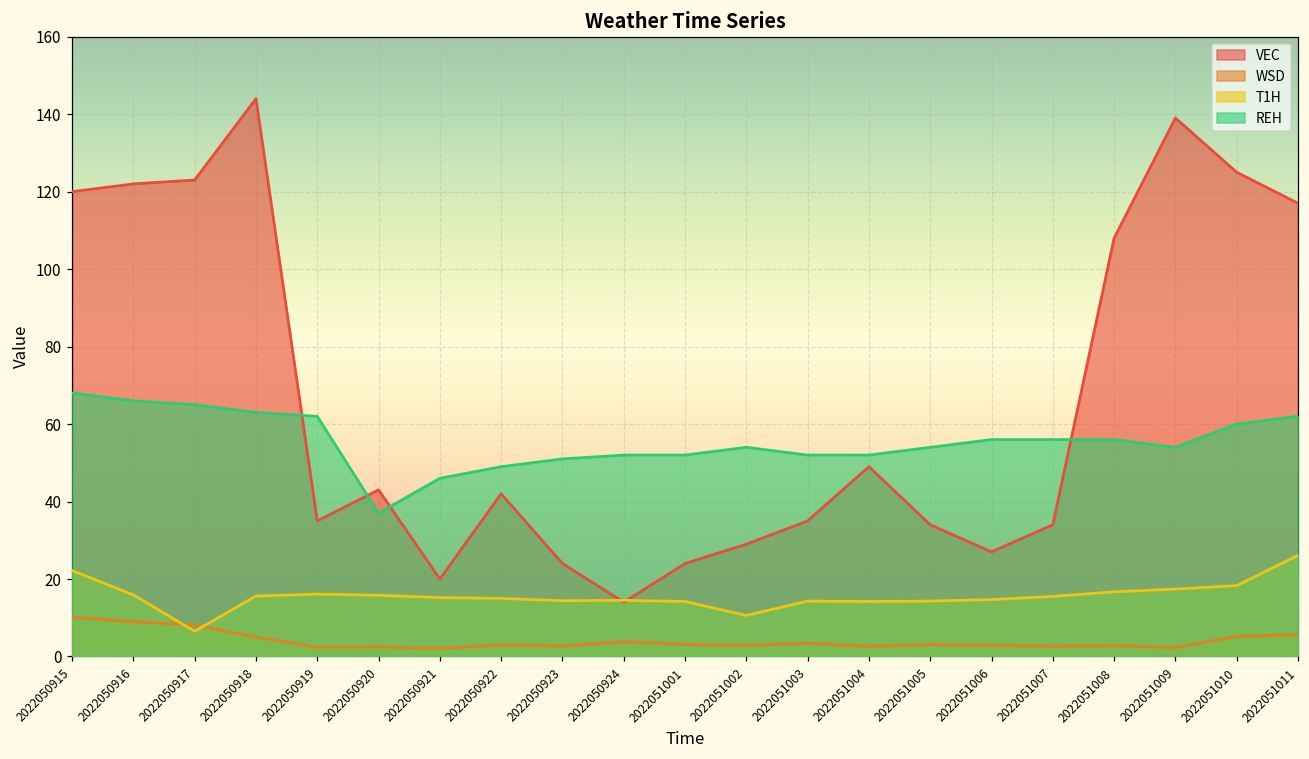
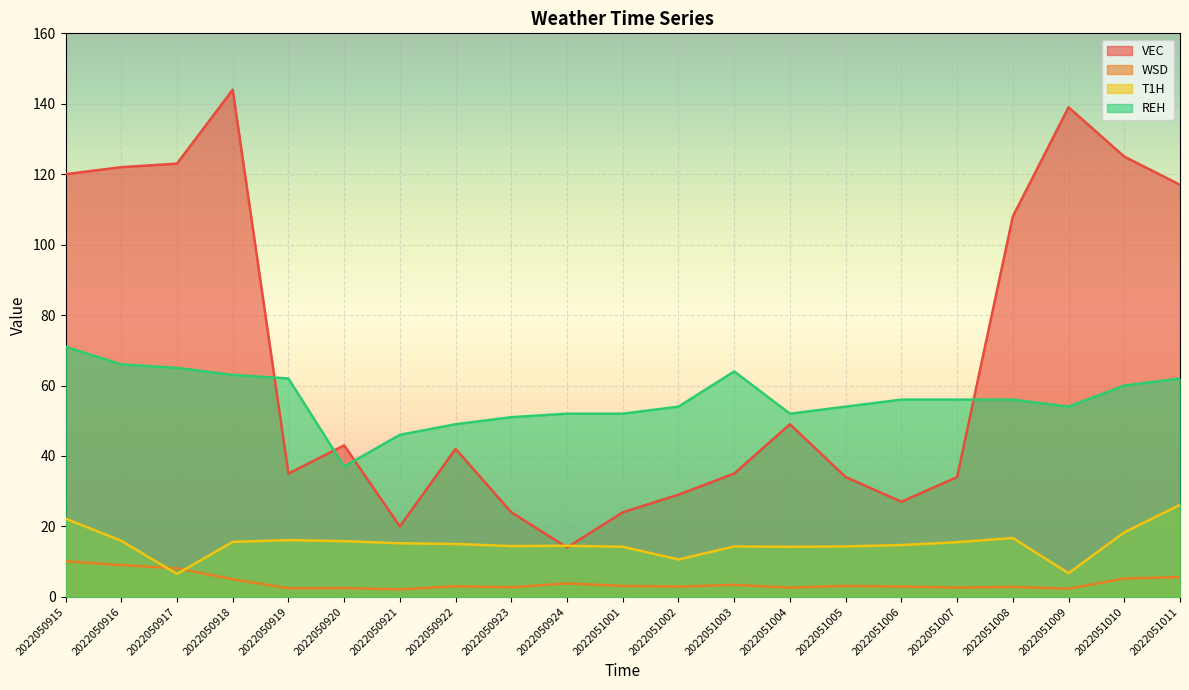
  {
    "T1H": {
      "2022050915": 22,
      "2022050916": 16,
      "2022050917": 7,
      "2022050918": 16,
      "2022050919": 16,
      "2022050920": 16,
      "2022050921": 15,
      "2022050922": 15,
      "2022050923": 14,
      "2022051001": 14,
      "2022051002": 11,
      "2022051003": 14,
      "2022051004": 14,
      "2022051005": 14,
      "2022051006": 15,
      "2022051007": 16,
      "2022051008": 17,
-     "2022051009": 17,
+     "2022051009": 7,
      "2022051010": 18,
      "2022051011": 26
    },
    "REH": {
-     "2022050915": 68,
+     "2022050915": 71,
      "2022050916": 66,
      "2022050917": 65,
      "2022050918": 63,
      "2022050919": 62,
      "2022050920": 37,
      "2022050921": 46,
      "2022050922": 49,
      "2022050923": 51,
      "2022050924": 52,
      "2022051001": 52,
      "2022051002": 54,
-     "2022051003": 52,
+     "2022051003": 64,
      "2022051004": 52,
      "2022051005": 54,
      "2022051006": 56,
      "2022051007": 56,
      "2022051008": 56,
      "2022051009": 54,
      "2022051010": 60,
      "2022051011": 62
    }
  }
